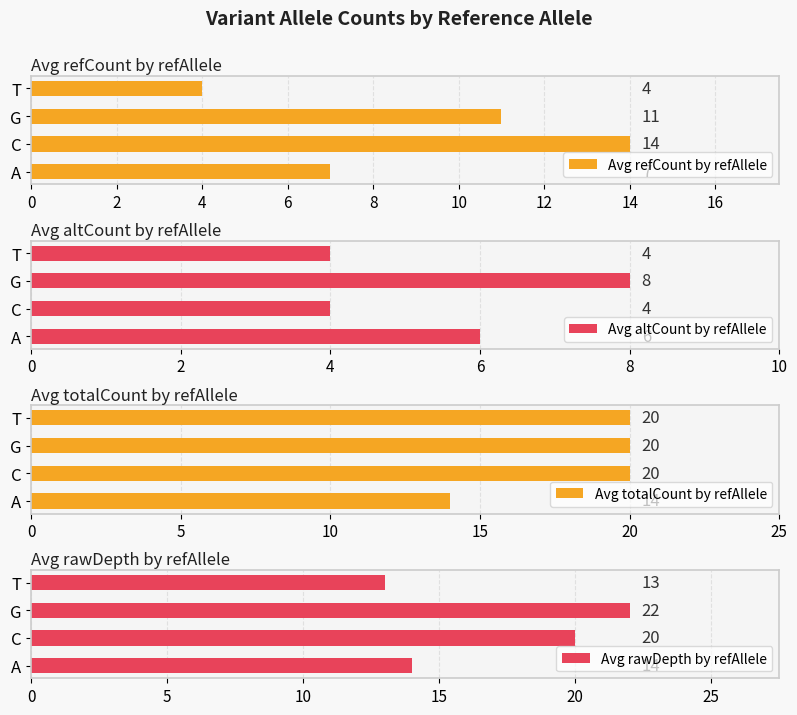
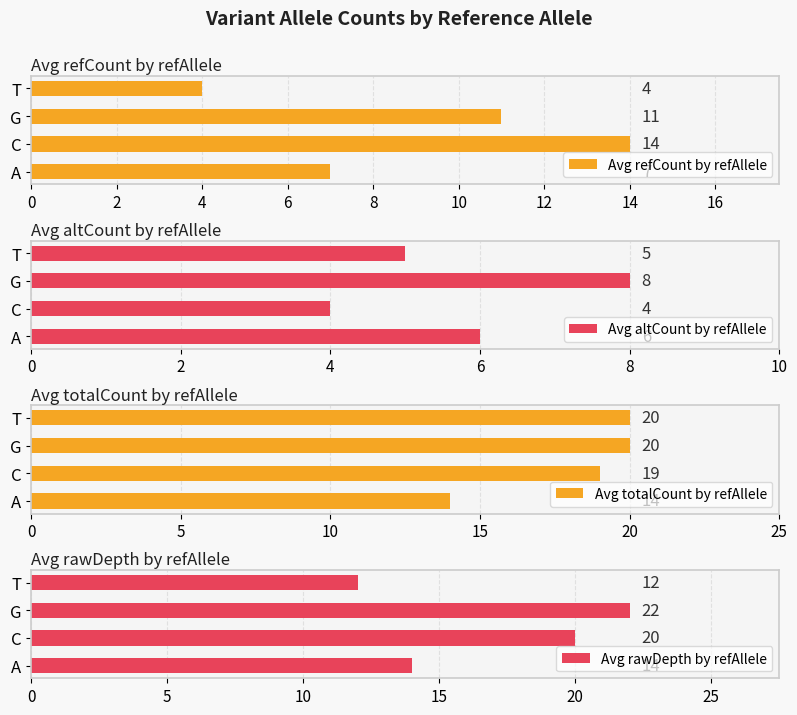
  {
    "Avg refCount by refAllele": {
      "T": 4.0,
      "G": 11.0,
      "A": 7.0
    },
    "Avg altCount by refAllele": {
-     "T": 4,
+     "T": 5,
      "G": 8
    },
    "Avg totalCount by refAllele": {
      "T": 20,
      "G": 20,
-     "C": 20
+     "C": 19
    },
    "Avg rawDepth by refAllele": {
-     "T": 13,
+     "T": 12,
      "G": 22
    }
  }
